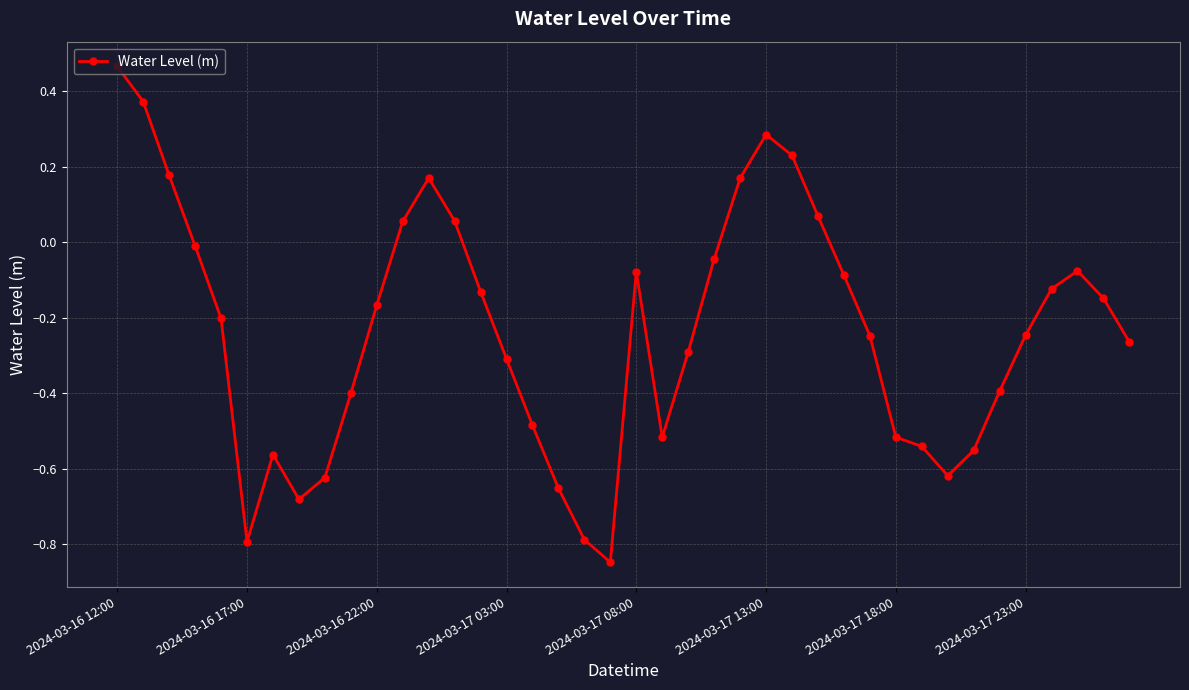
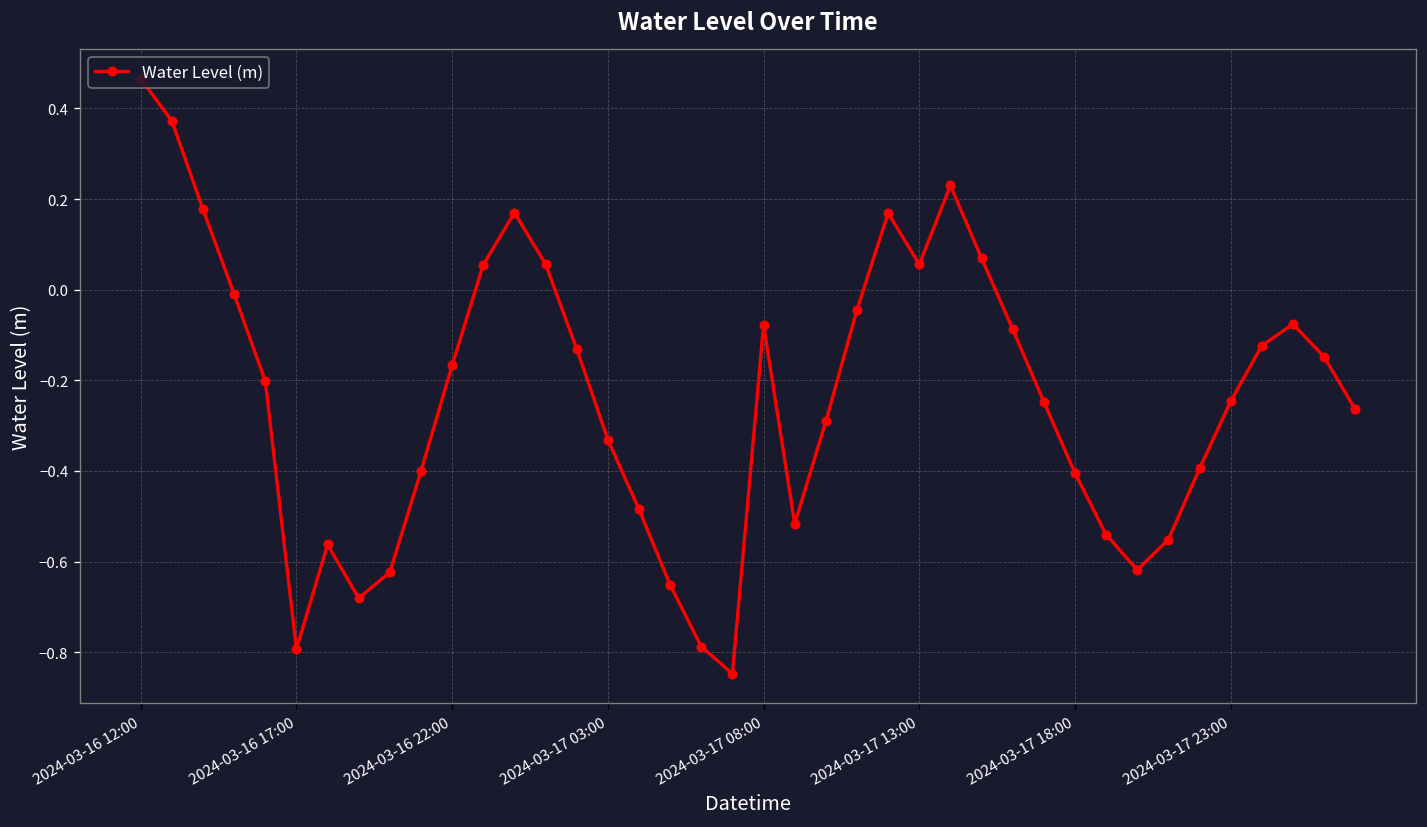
  {
    "2024-03-16 17:00": -0.79,
    "2024-03-16 22:00": -0.17,
-   "2024-03-17 03:00": -0.31,
+   "2024-03-17 03:00": -0.33,
    "2024-03-17 08:00": -0.08,
-   "2024-03-17 13:00": 0.29,
-   "2024-03-17 18:00": -0.52,
+   "2024-03-17 13:00": 0.06,
+   "2024-03-17 18:00": -0.40,
    "2024-03-17 23:00": -0.25
  }
